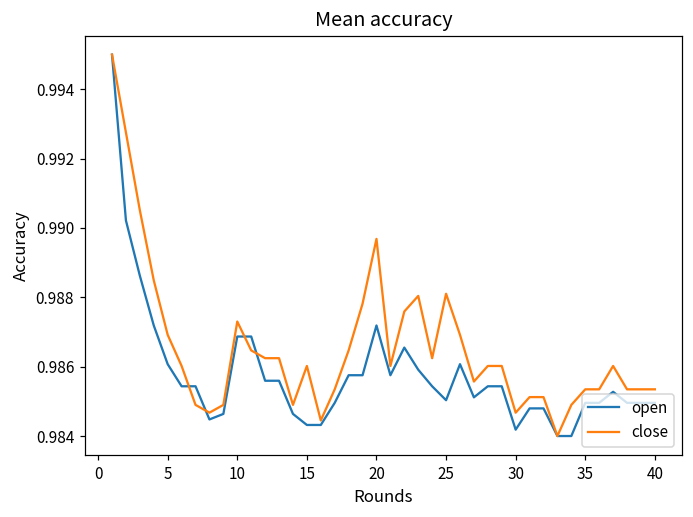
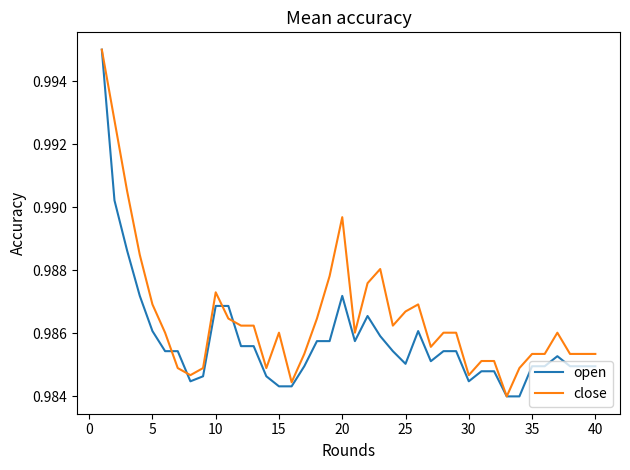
  {
    "open": {
      "5": 0.9861,
      "10": 0.9869,
      "15": 0.9843,
      "20": 0.9872,
      "25": 0.9850,
-     "30": 0.9842
+     "30": 0.9845
    },
    "close": {
      "5": 0.9869,
      "10": 0.9873,
      "15": 0.9860,
      "20": 0.9897,
-     "25": 0.9881,
+     "25": 0.9867,
      "30": 0.9847,
      "35": 0.9853,
      "40": 0.9853
    }
  }
